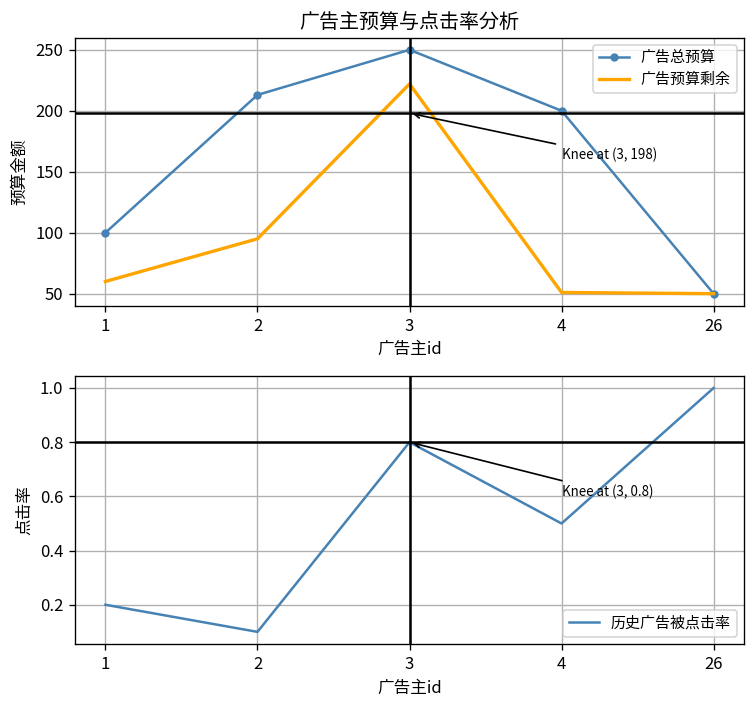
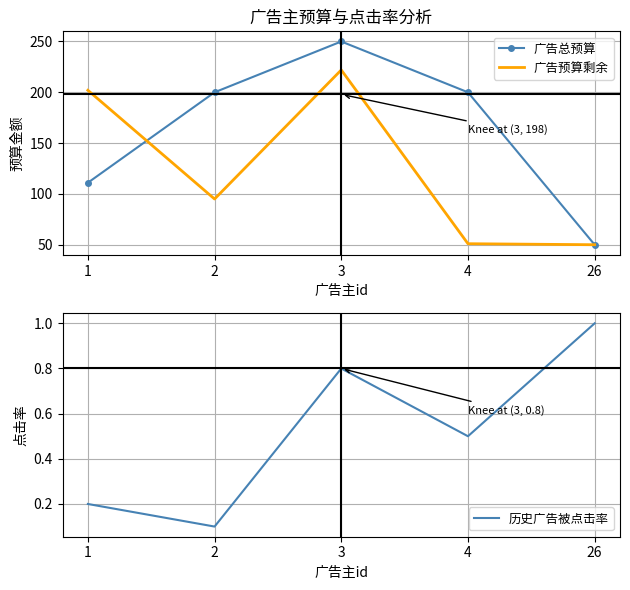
  {
    "广告主预算与点击率分析": {
      "广告总预算": {
-       "1": 100,
-       "2": 213,
+       "1": 111,
+       "2": 200,
        "3": 250
      },
      "广告预算剩余": {
-       "1": 60,
+       "1": 202,
        "2": 95,
        "3": 222,
        "4": 51
      }
    }
  }
